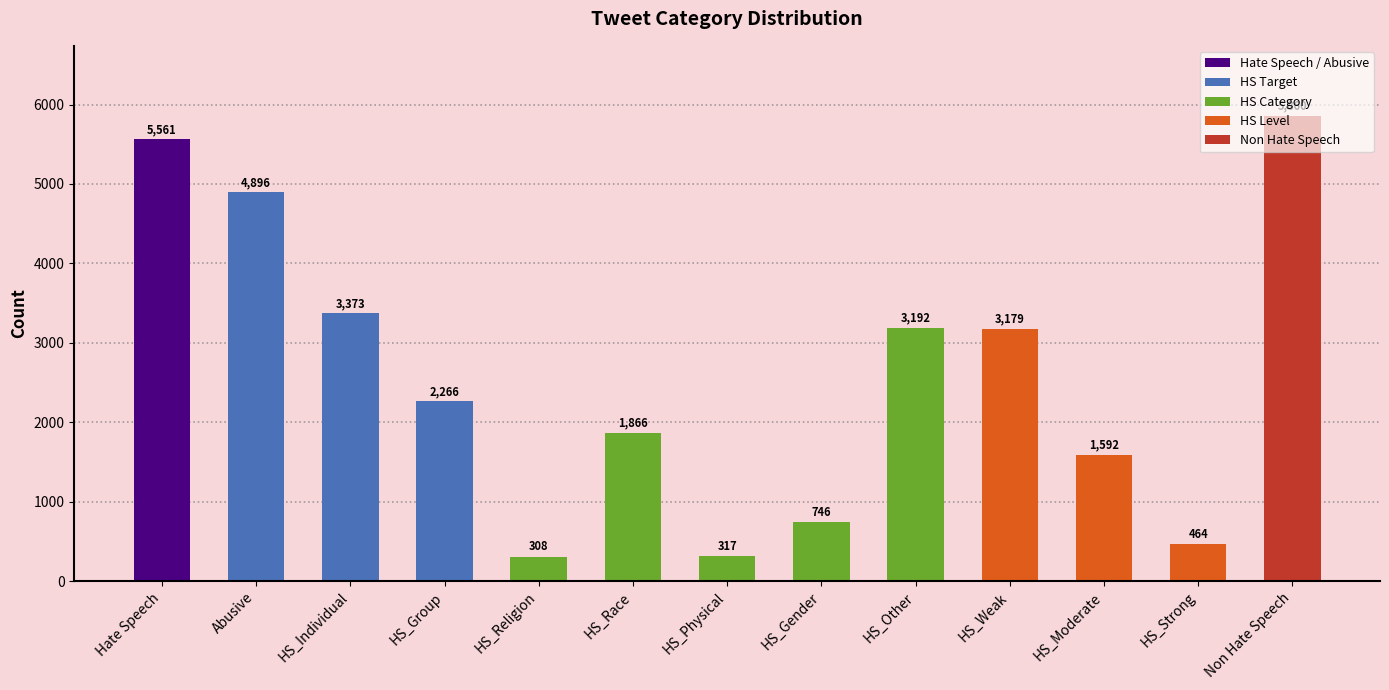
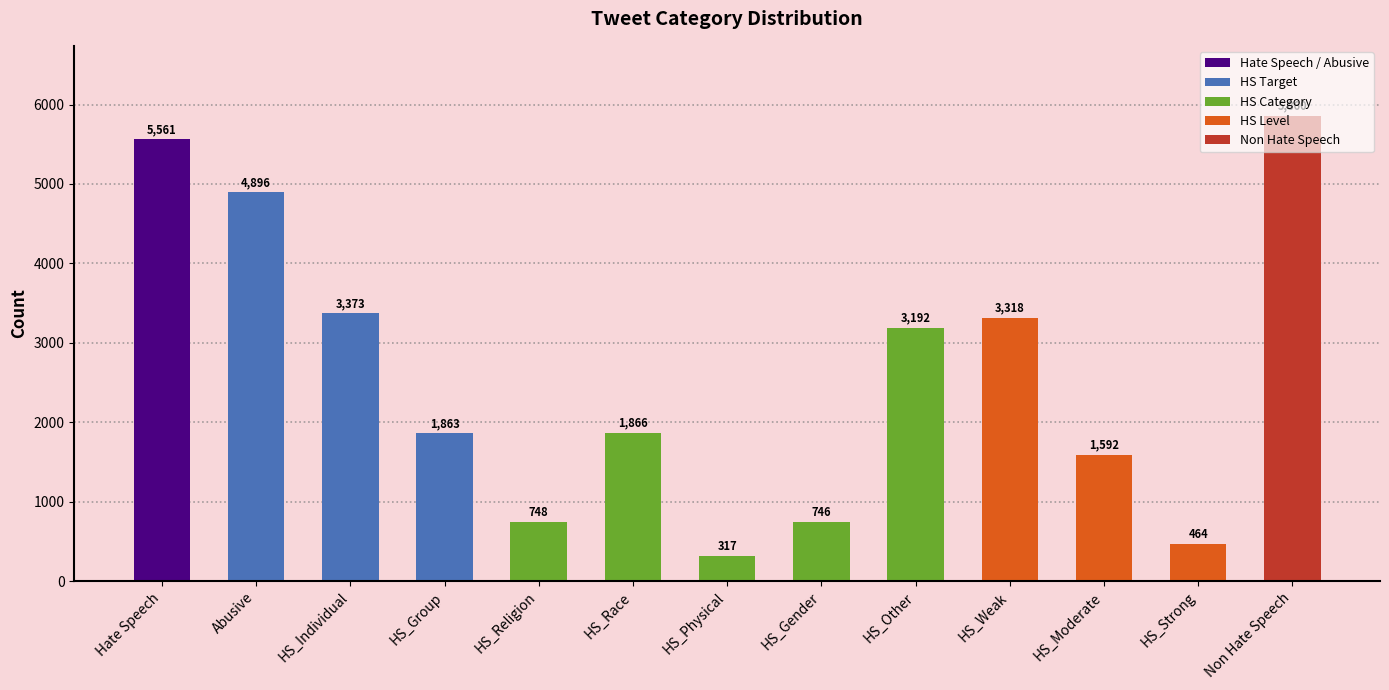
  {
    "Hate Speech": "5,561",
    "Abusive": "4,896",
    "HS_Individual": "3,373",
-   "HS_Group": "2,266",
-   "HS_Religion": "308",
+   "HS_Group": "1,863",
+   "HS_Religion": "748",
    "HS_Race": "1,866",
    "HS_Physical": "317",
    "HS_Gender": "746",
    "HS_Other": "3,192",
-   "HS_Weak": "3,179",
+   "HS_Weak": "3,318",
    "HS_Moderate": "1,592",
    "HS_Strong": "464"
  }
